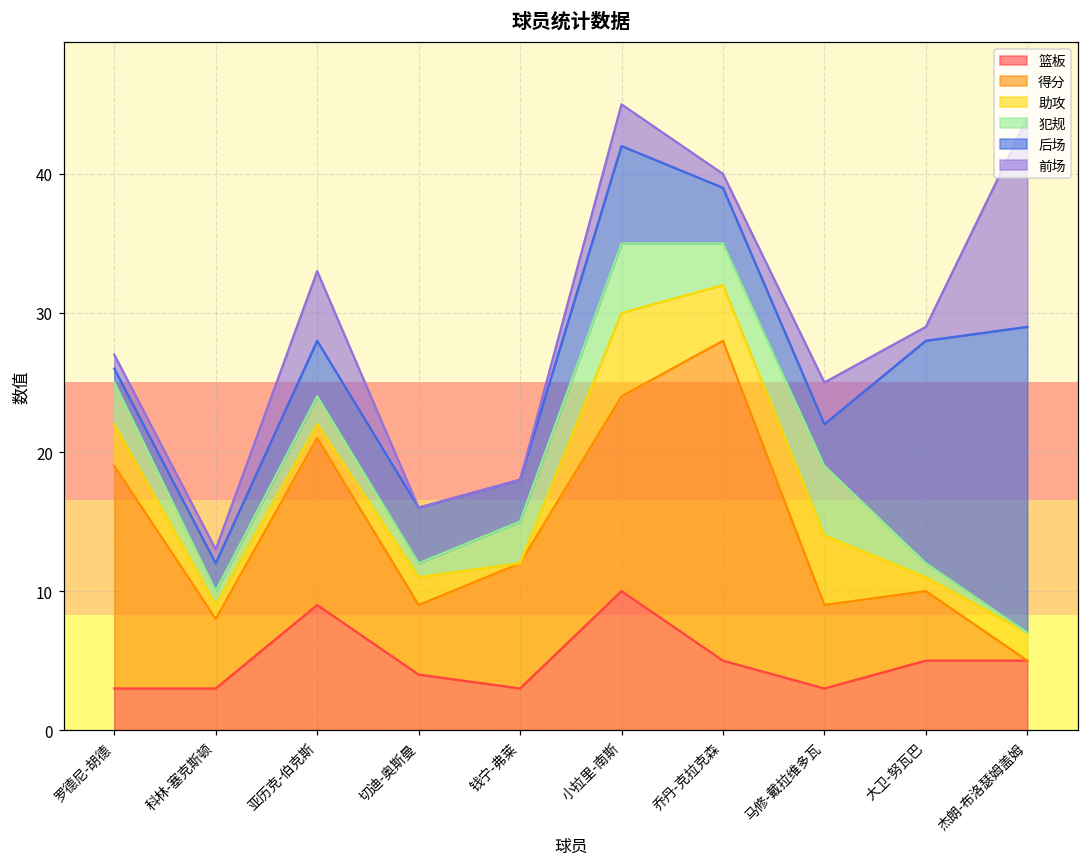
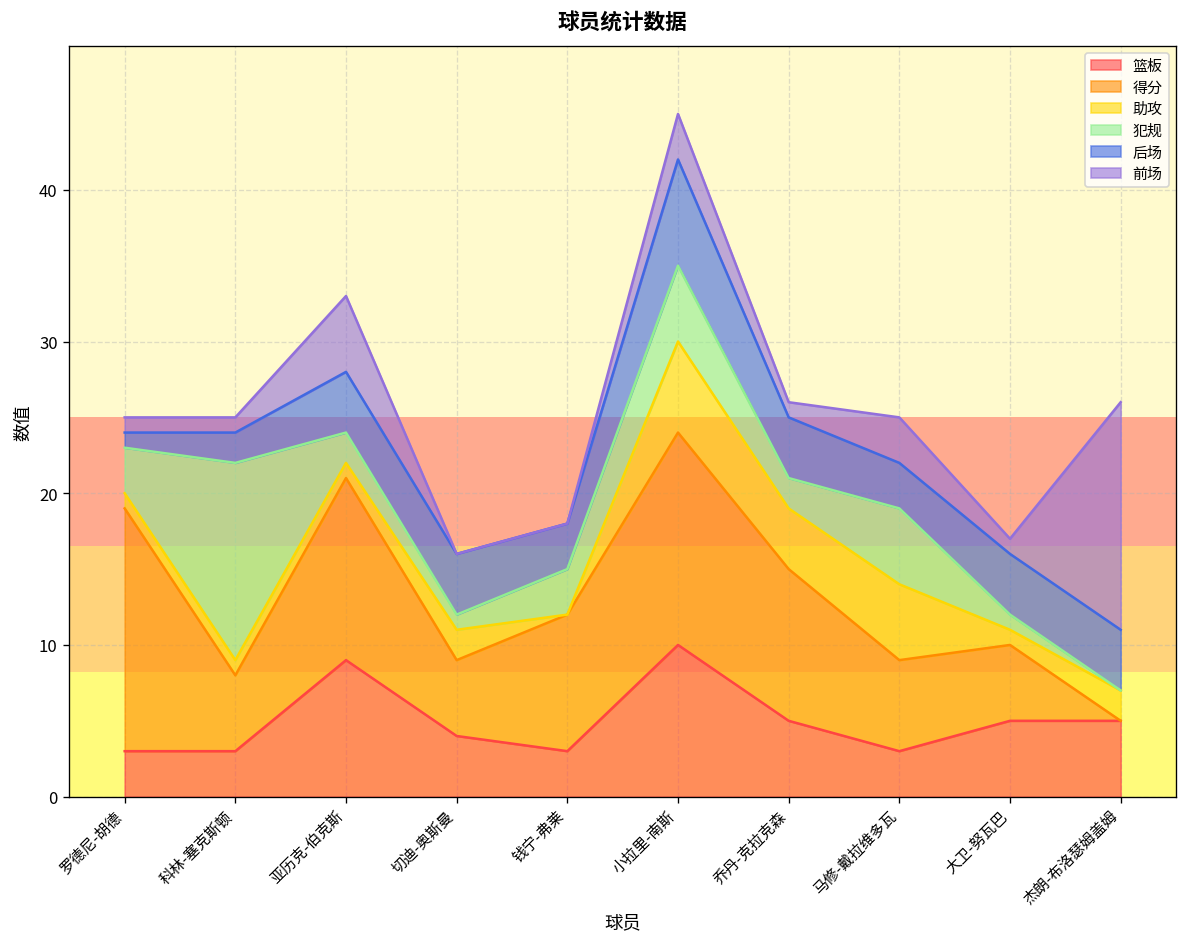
  {
    "篮板": {
      "罗德尼-胡德": 3,
      "科林-塞克斯顿": 3,
      "亚历克-伯克斯": 9,
      "切迪-奥斯曼": 4,
      "钱宁-弗莱": 3,
      "小拉里-南斯": 10,
      "乔丹-克拉克森": 5,
      "马修-戴拉维多瓦": 3,
      "大卫-努瓦巴": 5
    },
    "得分": {
      "罗德尼-胡德": 16,
      "科林-塞克斯顿": 5,
      "亚历克-伯克斯": 12,
      "切迪-奥斯曼": 5,
      "小拉里-南斯": 14,
-     "乔丹-克拉克森": 23,
+     "乔丹-克拉克森": 10,
      "马修-戴拉维多瓦": 6,
      "大卫-努瓦巴": 5
    },
    "助攻": {
-     "罗德尼-胡德": 3,
+     "罗德尼-胡德": 1,
      "科林-塞克斯顿": 1,
      "亚历克-伯克斯": 1,
      "切迪-奥斯曼": 2,
      "小拉里-南斯": 6,
      "乔丹-克拉克森": 4,
      "马修-戴拉维多瓦": 5,
      "大卫-努瓦巴": 1
    },
    "犯规": {
      "罗德尼-胡德": 3,
-     "科林-塞克斯顿": 1,
+     "科林-塞克斯顿": 13,
      "亚历克-伯克斯": 2,
      "切迪-奥斯曼": 1,
      "钱宁-弗莱": 3,
      "小拉里-南斯": 5,
-     "乔丹-克拉克森": 3,
+     "乔丹-克拉克森": 2,
      "马修-戴拉维多瓦": 5,
      "大卫-努瓦巴": 1
    },
    "后场": {
      "罗德尼-胡德": 1,
      "科林-塞克斯顿": 2,
      "亚历克-伯克斯": 4,
      "小拉里-南斯": 7,
      "乔丹-克拉克森": 4,
      "马修-戴拉维多瓦": 3,
-     "大卫-努瓦巴": 16,
-     "杰朗-布洛瑟姆盖姆": 22
+     "大卫-努瓦巴": 4,
+     "杰朗-布洛瑟姆盖姆": 4
    },
    "前场": {
      "罗德尼-胡德": 1,
      "科林-塞克斯顿": 1,
      "亚历克-伯克斯": 5,
      "小拉里-南斯": 3,
      "乔丹-克拉克森": 1,
      "马修-戴拉维多瓦": 3,
      "大卫-努瓦巴": 1
    }
  }
